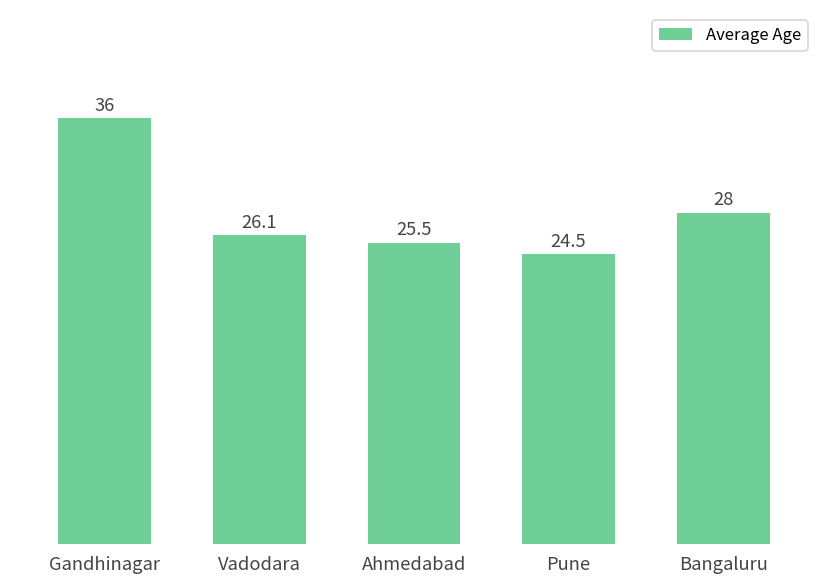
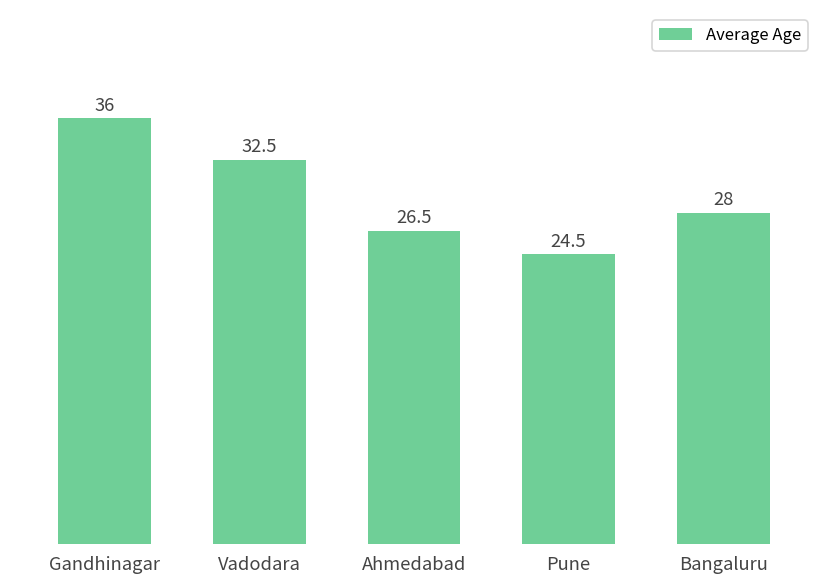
  {
    "Gandhinagar": 36,
-   "Vadodara": 26.1,
-   "Ahmedabad": 25.5,
+   "Vadodara": 32.5,
+   "Ahmedabad": 26.5,
    "Pune": 24.5,
    "Bangaluru": 28
  }
